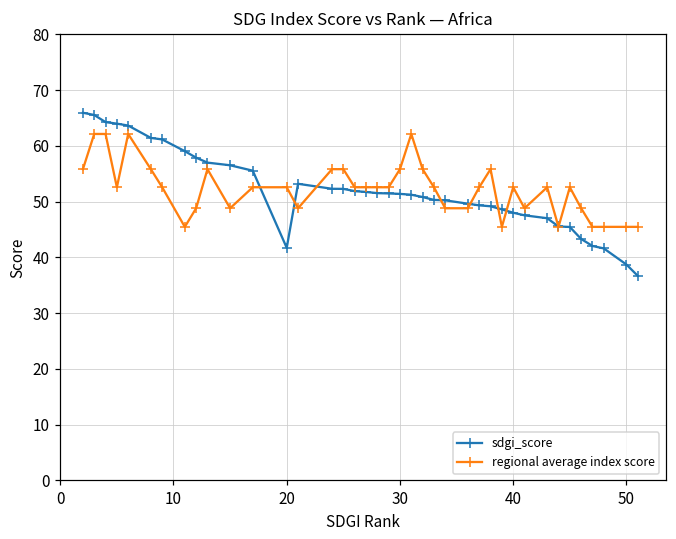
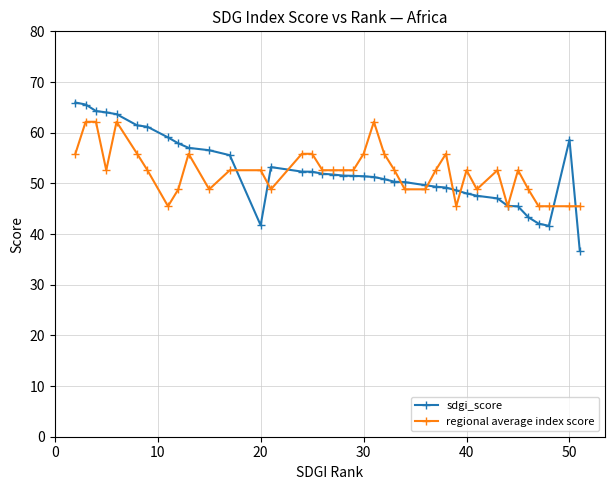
  {
    "sdgi_score": {
      "20": 42,
      "30": 51,
      "40": 48,
-     "50": 39
+     "50": 59
    },
    "regional average index score": {
      "20": 53,
      "30": 56,
      "40": 53,
      "50": 45
    }
  }
